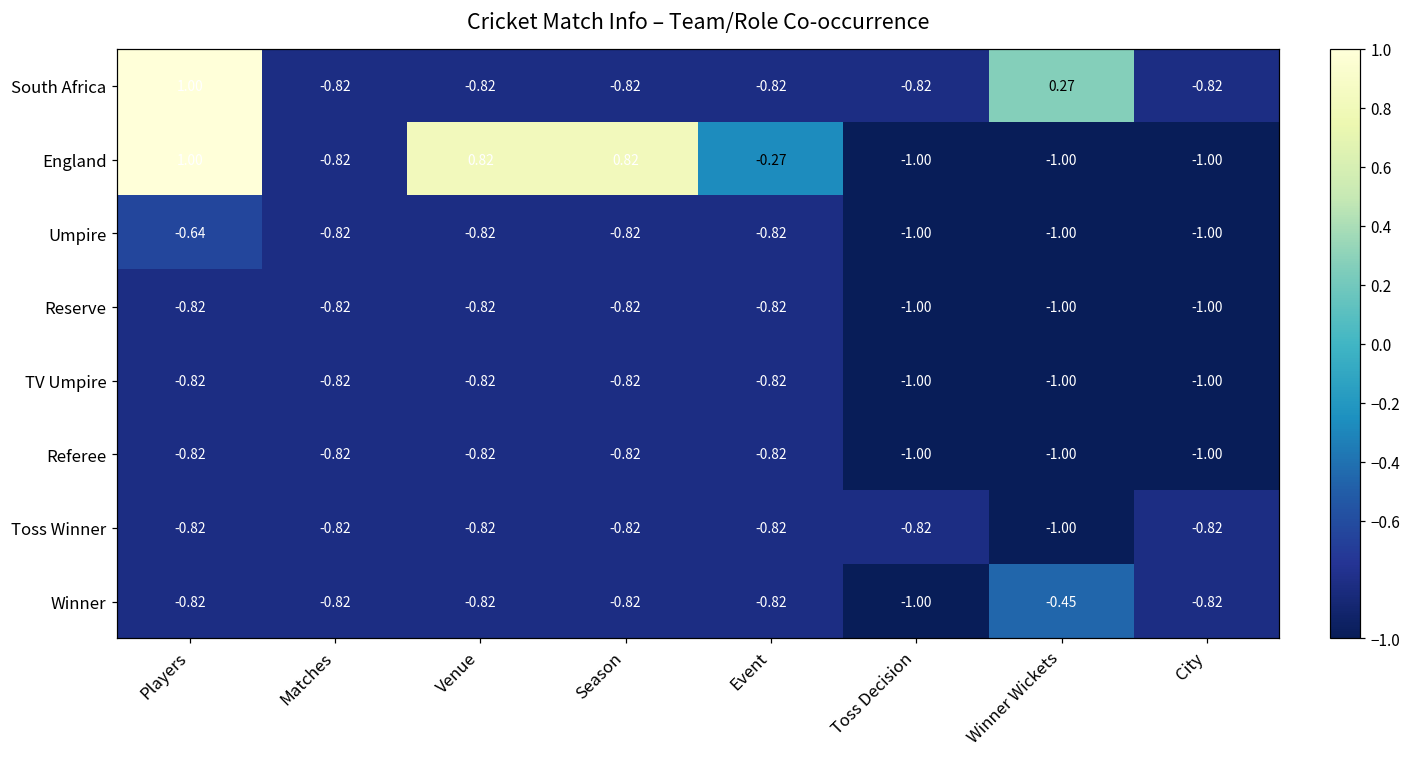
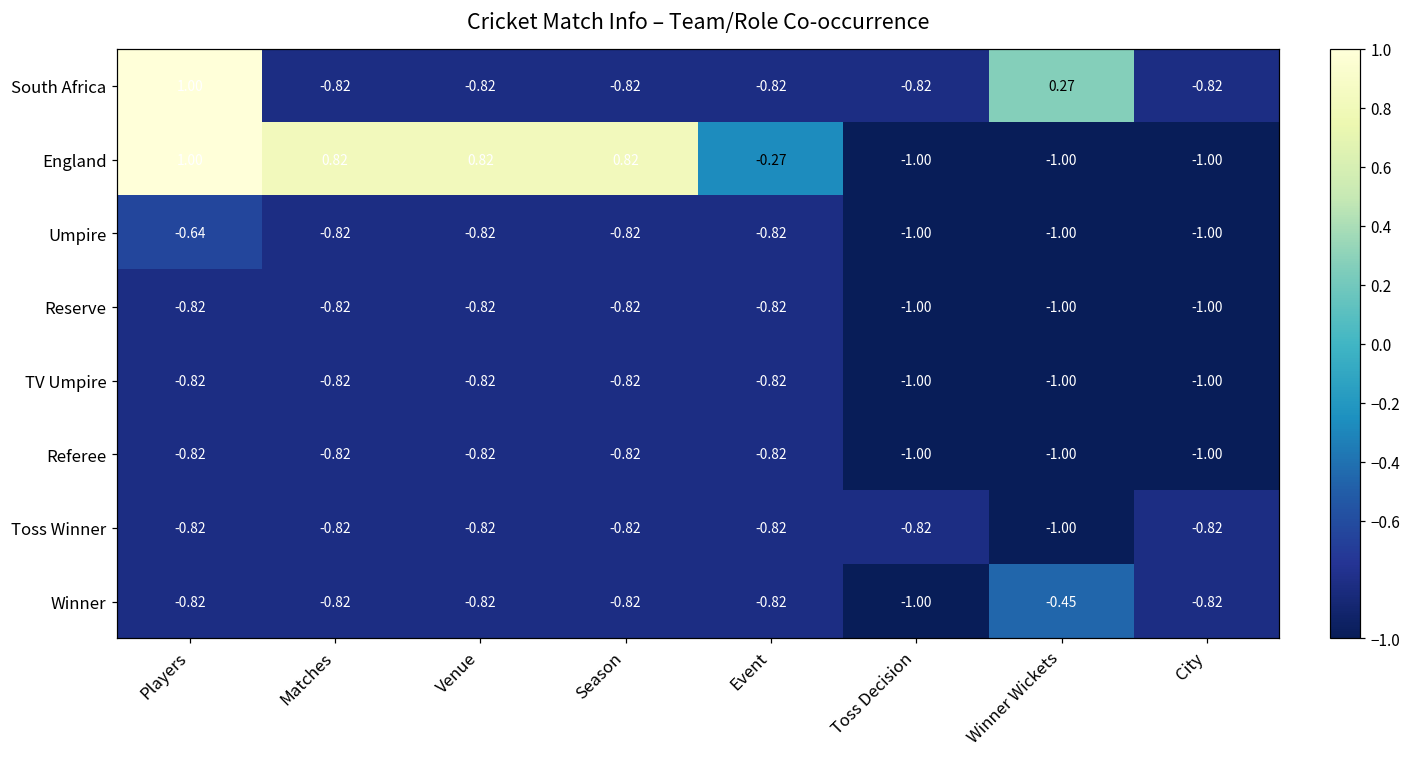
  {
    "South Africa": {
      "Matches": -0.82,
      "Venue": -0.82,
      "Season": -0.82,
      "Event": -0.82,
      "Toss Decision": -0.82,
      "Winner Wickets": 0.27,
      "City": -0.82
    },
    "England": {
-     "Matches": -0.82,
+     "Matches": 0.82,
      "Venue": 0.82,
      "Season": 0.82,
      "Event": -0.27,
      "Toss Decision": -1.00,
      "Winner Wickets": -1.00,
      "City": -1.00
    },
    "Umpire": {
      "Players": -0.64,
      "Matches": -0.82,
      "Venue": -0.82,
      "Season": -0.82,
      "Event": -0.82,
      "Toss Decision": -1.00,
      "Winner Wickets": -1.00,
      "City": -1.00
    },
    "Reserve": {
      "Players": -0.82,
      "Matches": -0.82,
      "Venue": -0.82,
      "Season": -0.82,
      "Event": -0.82,
      "Toss Decision": -1.00,
      "Winner Wickets": -1.00,
      "City": -1.00
    },
    "TV Umpire": {
      "Players": -0.82,
      "Matches": -0.82,
      "Venue": -0.82,
      "Season": -0.82,
      "Event": -0.82,
      "Toss Decision": -1.00,
      "Winner Wickets": -1.00,
      "City": -1.00
    },
    "Referee": {
      "Players": -0.82,
      "Matches": -0.82,
      "Venue": -0.82,
      "Season": -0.82,
      "Event": -0.82,
      "Toss Decision": -1.00,
      "Winner Wickets": -1.00,
      "City": -1.00
    },
    "Toss Winner": {
      "Players": -0.82,
      "Matches": -0.82,
      "Venue": -0.82,
      "Season": -0.82,
      "Event": -0.82,
      "Toss Decision": -0.82,
      "Winner Wickets": -1.00,
      "City": -0.82
    },
    "Winner": {
      "Players": -0.82,
      "Matches": -0.82,
      "Venue": -0.82,
      "Season": -0.82,
      "Event": -0.82,
      "Toss Decision": -1.00,
      "Winner Wickets": -0.45,
      "City": -0.82
    }
  }
